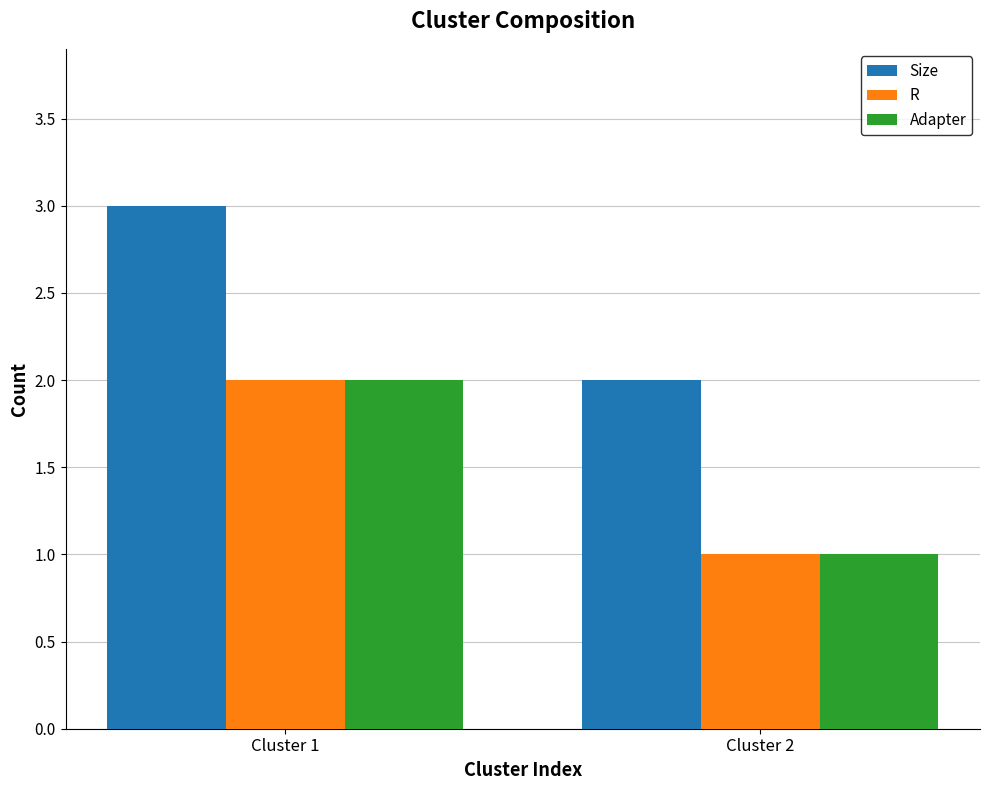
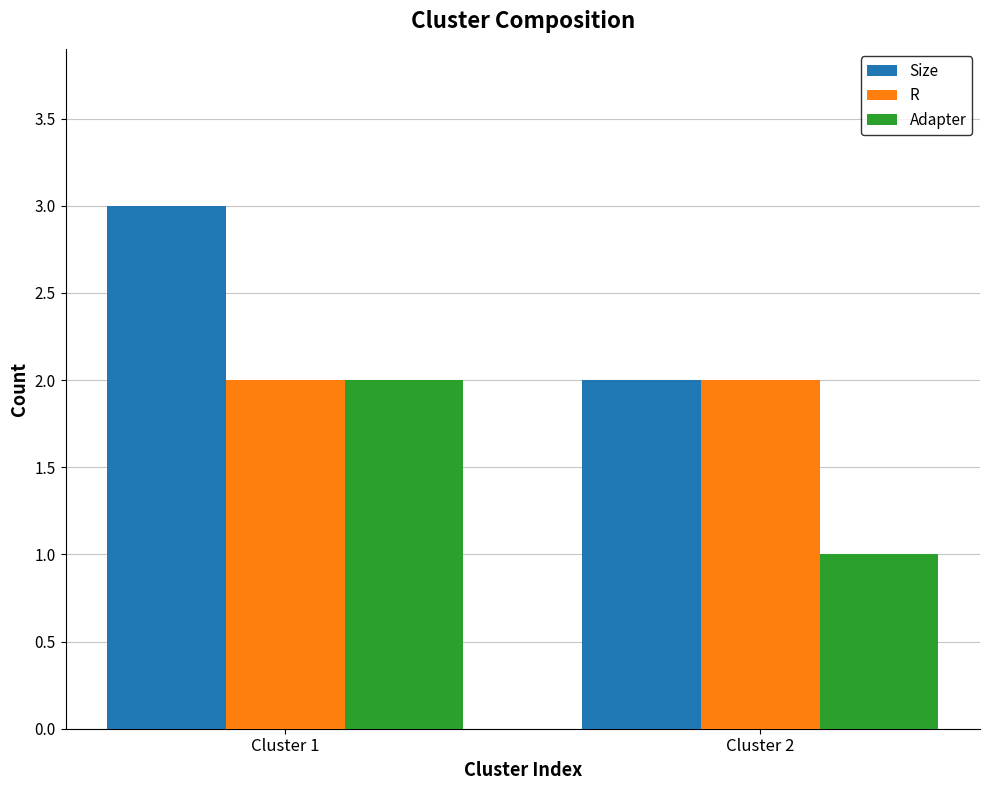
  {
    "Size": {
      "Cluster 1": 3,
      "Cluster 2": 2
    },
    "R": {
      "Cluster 1": 2,
-     "Cluster 2": 1
+     "Cluster 2": 2
    },
    "Adapter": {
      "Cluster 1": 2,
      "Cluster 2": 1
    }
  }
